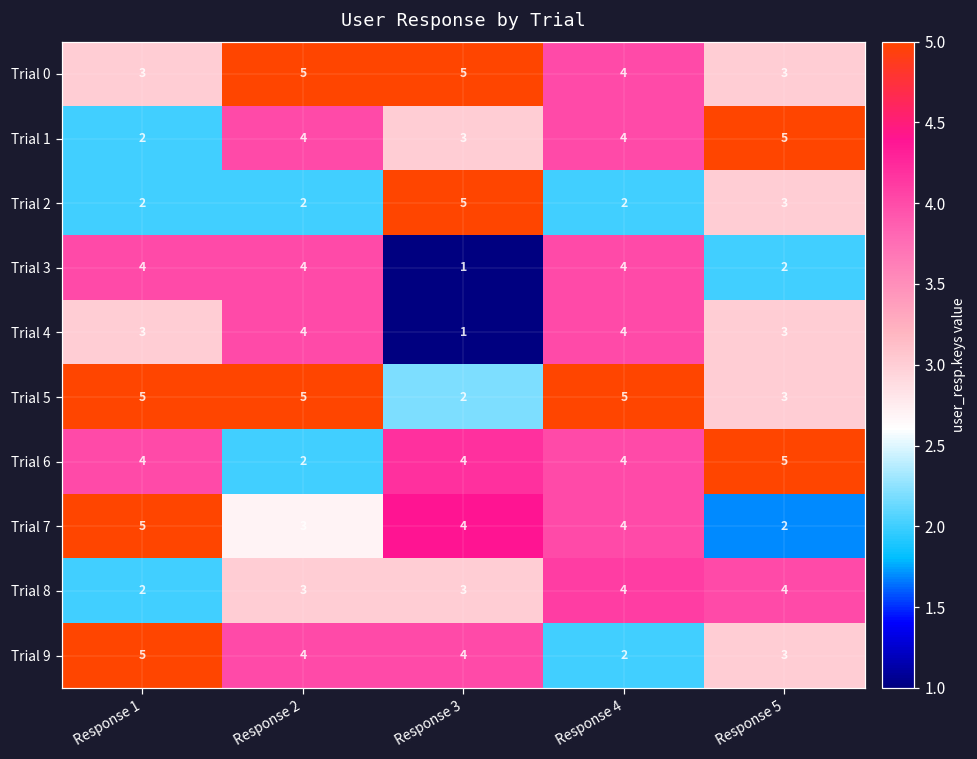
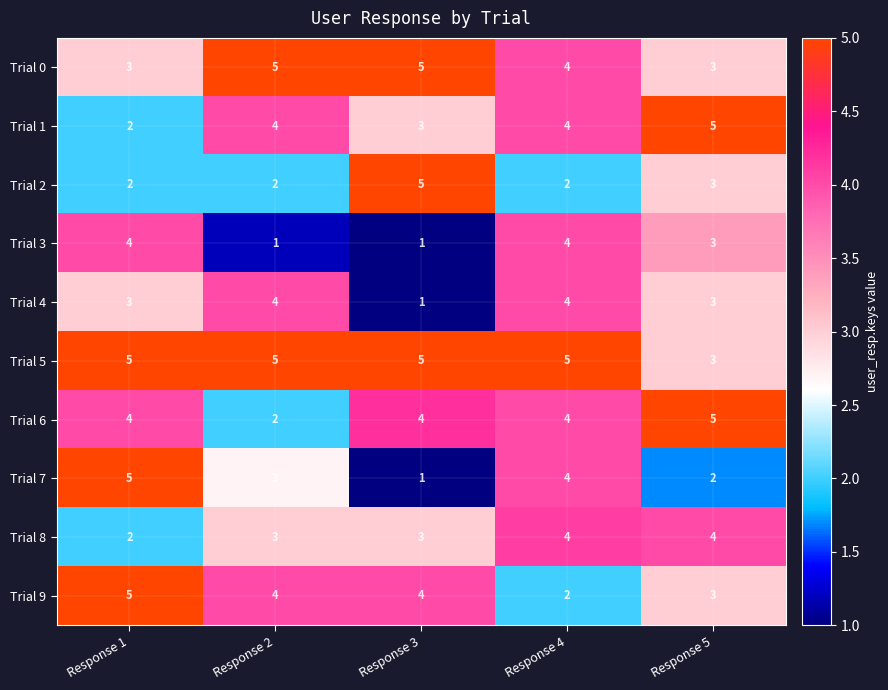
  {
    "Trial 0": {
      "Response 2": 5,
      "Response 3": 5,
      "Response 4": 4,
      "Response 5": 3
    },
    "Trial 1": {
      "Response 1": 2,
      "Response 2": 4,
      "Response 3": 3,
      "Response 4": 4,
      "Response 5": 5
    },
    "Trial 2": {
      "Response 1": 2,
      "Response 2": 2,
      "Response 3": 5,
      "Response 4": 2,
      "Response 5": 3
    },
    "Trial 3": {
      "Response 1": 4,
-     "Response 2": 4,
+     "Response 2": 1,
      "Response 3": 1,
      "Response 4": 4,
-     "Response 5": 2
+     "Response 5": 3
    },
    "Trial 4": {
      "Response 2": 4,
      "Response 3": 1,
      "Response 4": 4,
      "Response 5": 3
    },
    "Trial 5": {
      "Response 1": 5,
      "Response 2": 5,
-     "Response 3": 2,
+     "Response 3": 5,
      "Response 4": 5,
      "Response 5": 3
    },
    "Trial 6": {
      "Response 1": 4,
      "Response 2": 2,
      "Response 3": 4,
      "Response 4": 4,
      "Response 5": 5
    },
    "Trial 7": {
      "Response 1": 5,
-     "Response 3": 4,
+     "Response 3": 1,
      "Response 4": 4,
      "Response 5": 2
    },
    "Trial 8": {
      "Response 1": 2,
      "Response 3": 3,
      "Response 4": 4,
      "Response 5": 4
    },
    "Trial 9": {
      "Response 1": 5,
      "Response 2": 4,
      "Response 3": 4,
      "Response 4": 2,
      "Response 5": 3
    }
  }
